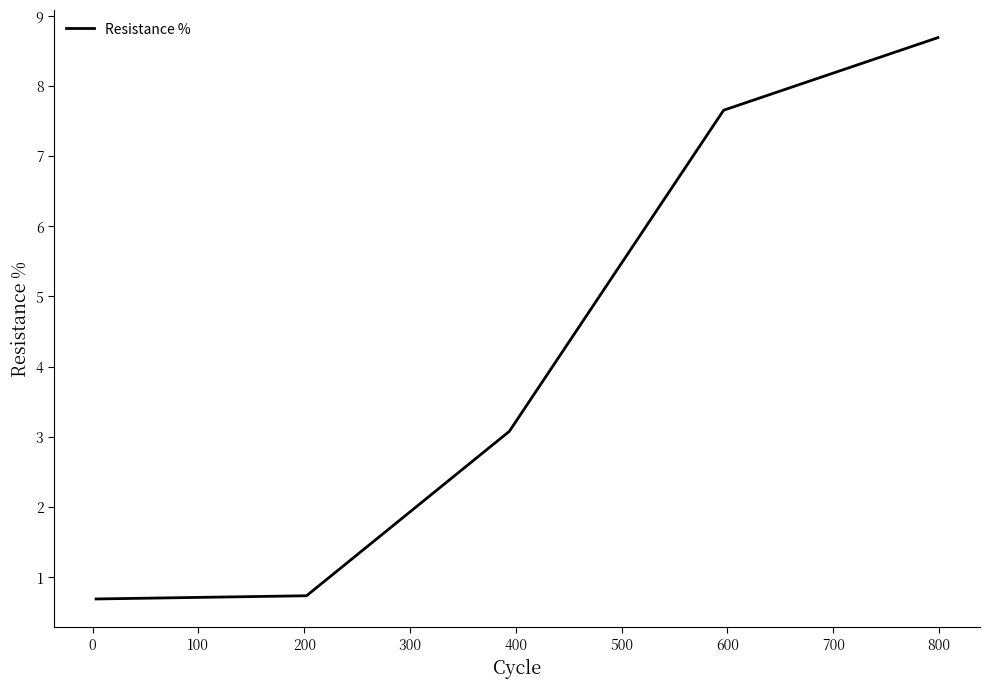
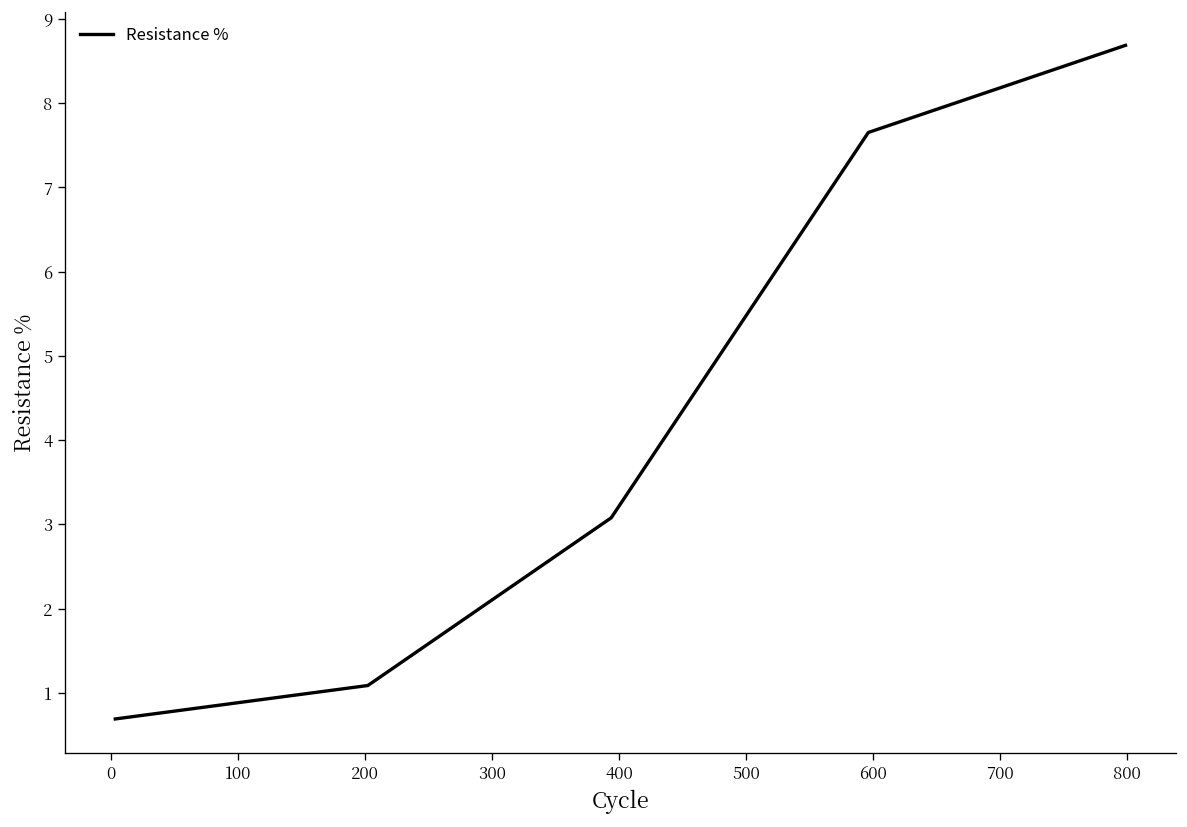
  {
    "0": 0.7,
-   "200": 0.7,
+   "200": 1.1,
    "600": 7.7,
    "800": 8.7
  }
